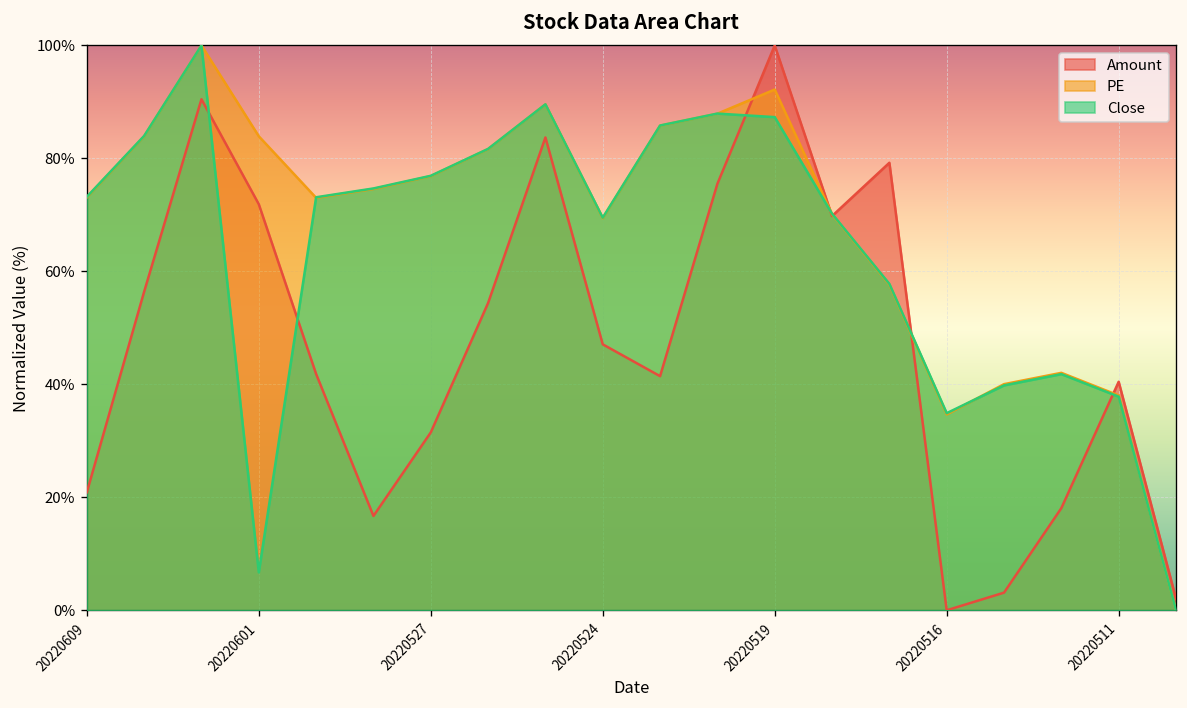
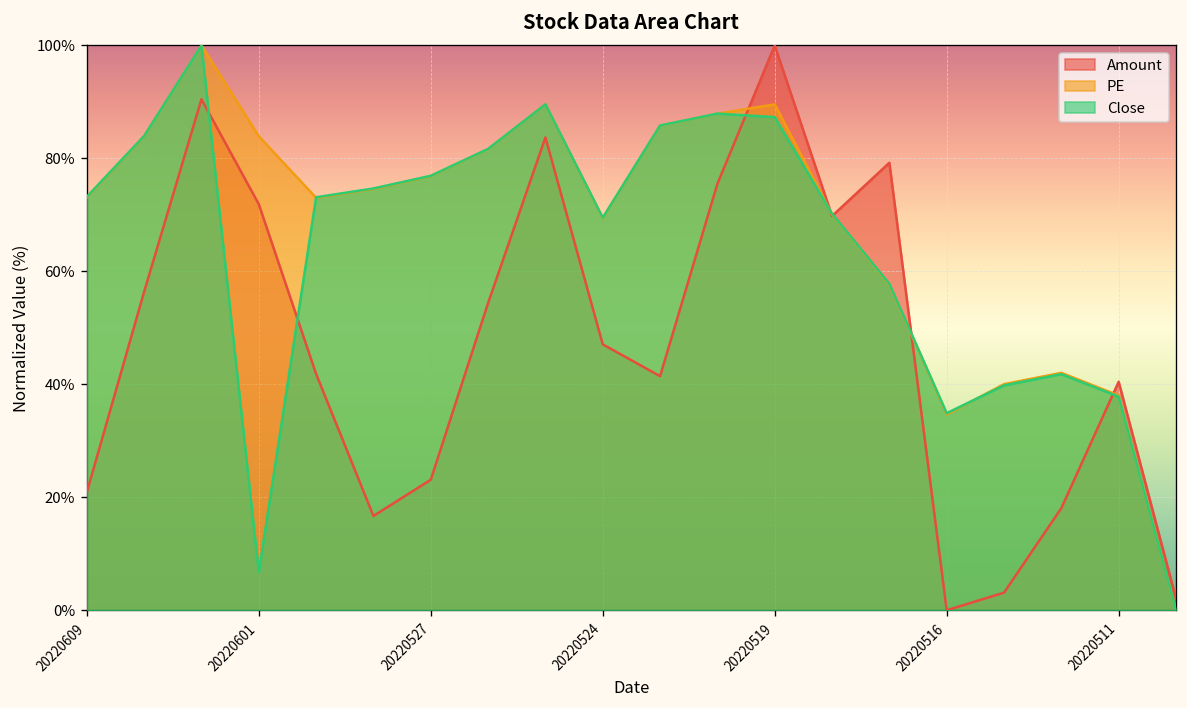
  {
    "Amount": {
      "20220609": "21%",
      "20220601": "72%",
-     "20220527": "31%",
+     "20220527": "23%",
      "20220524": "47%",
      "20220519": "100%",
      "20220516": "0%",
      "20220511": "40%"
    },
    "PE": {
      "20220601": "84%",
-     "20220519": "92%"
+     "20220519": "90%"
    },
    "Close": {
      "20220601": "7%",
      "20220519": "87%"
    }
  }
